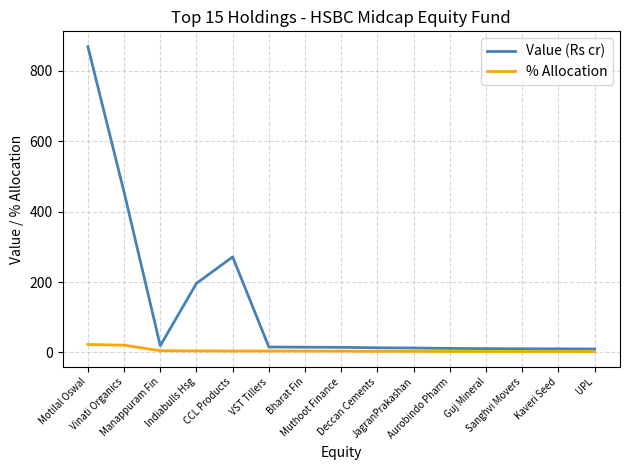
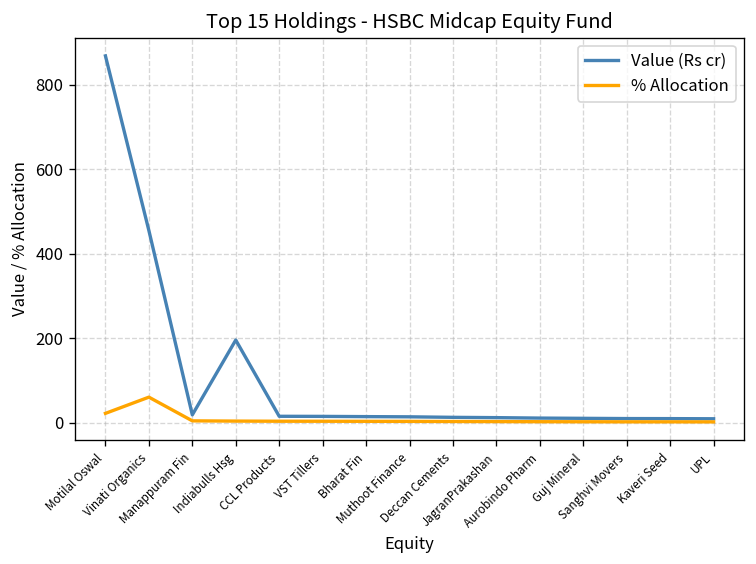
  {
    "Value (Rs cr)": {
      "Motilal Oswal": 870,
      "Vinati Organics": 460,
      "Manappuram Fin": 20,
      "Indiabulls Hsg": 200,
-     "CCL Products": 270,
+     "CCL Products": 20,
      "VST Tillers": 20,
      "Bharat Fin": 20,
      "Muthoot Finance": 10,
      "Deccan Cements": 10,
      "JagranPrakashan": 10,
      "Aurobindo Pharm": 10,
      "Guj Mineral": 10,
      "Sanghvi Movers": 10,
      "Kaveri Seed": 10,
      "UPL": 10
    },
    "% Allocation": {
      "Motilal Oswal": 20,
-     "Vinati Organics": 20,
+     "Vinati Organics": 60,
      "Manappuram Fin": 10,
      "Indiabulls Hsg": 0,
      "CCL Products": 0,
      "VST Tillers": 0,
      "Bharat Fin": 0,
      "Muthoot Finance": 0,
      "Deccan Cements": 0,
      "JagranPrakashan": 0,
      "Aurobindo Pharm": 0,
      "Guj Mineral": 0,
      "Sanghvi Movers": 0,
      "Kaveri Seed": 0,
      "UPL": 0
    }
  }
